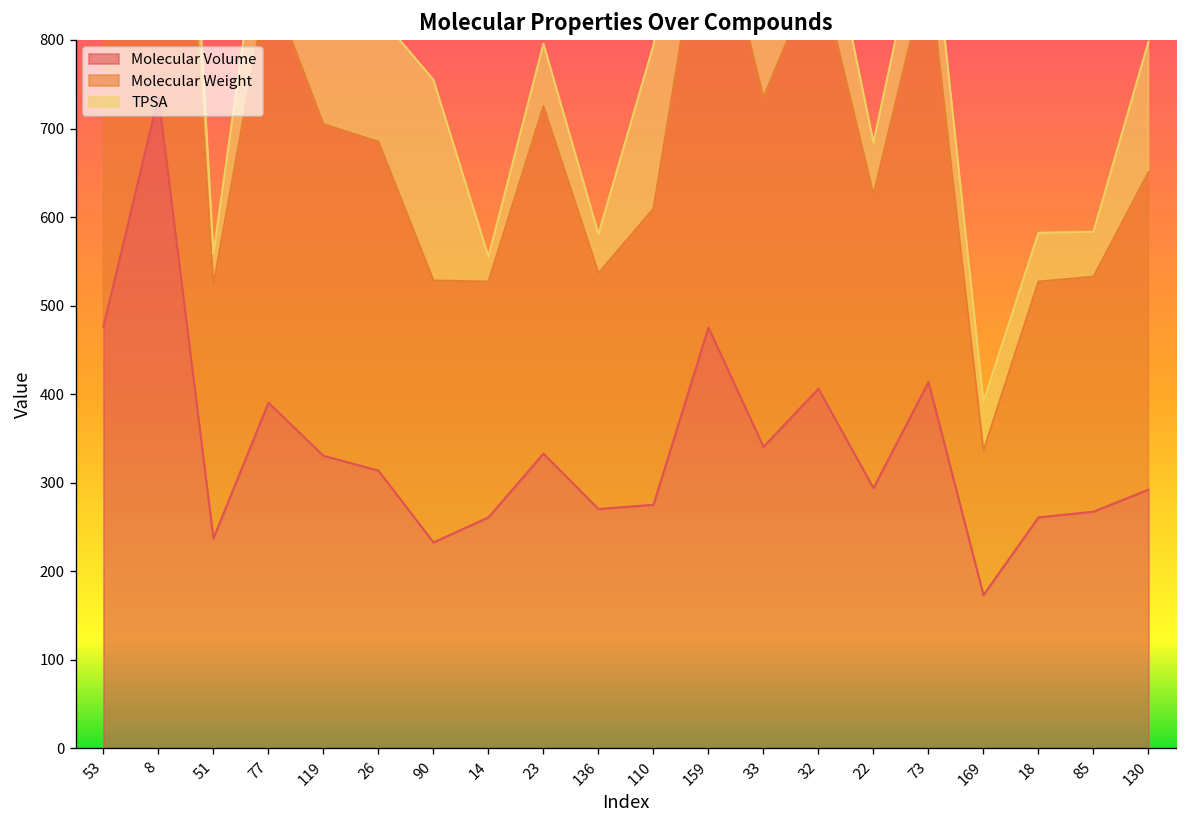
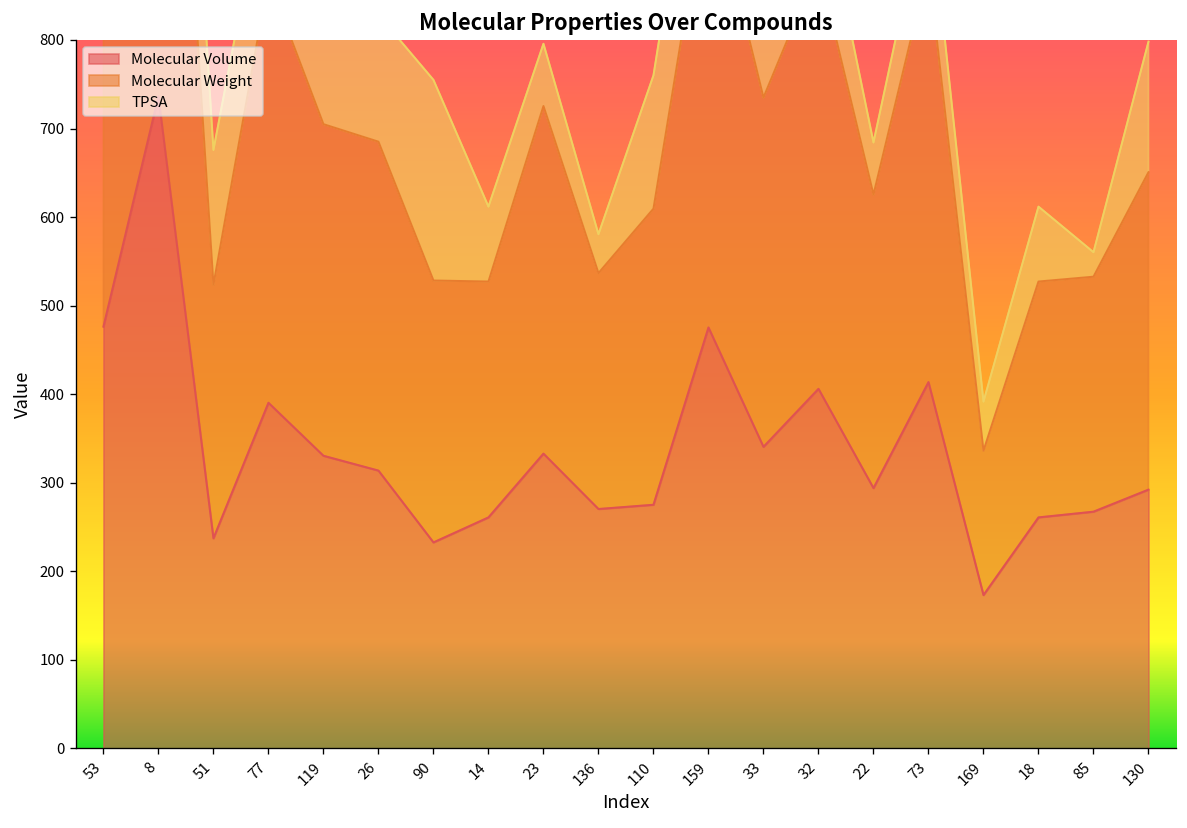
  {
    "TPSA": {
-     "51": 30,
+     "51": 150,
      "90": 230,
-     "14": 30,
+     "14": 80,
      "23": 70,
      "136": 40,
-     "110": 180,
+     "110": 150,
      "22": 60,
      "169": 60,
-     "18": 50,
-     "85": 50,
+     "18": 80,
+     "85": 30,
      "130": 150
    }
  }
